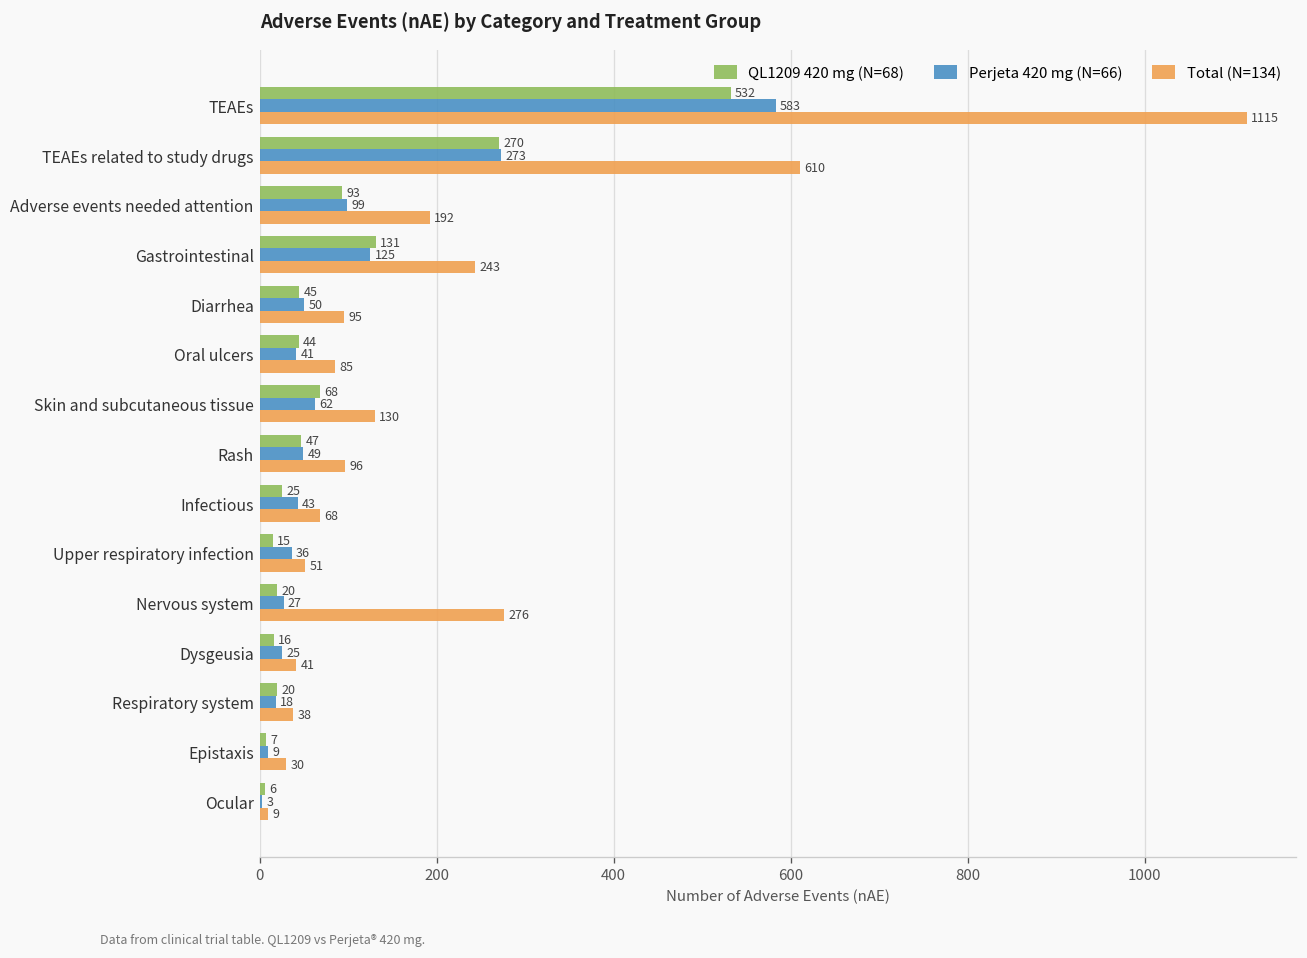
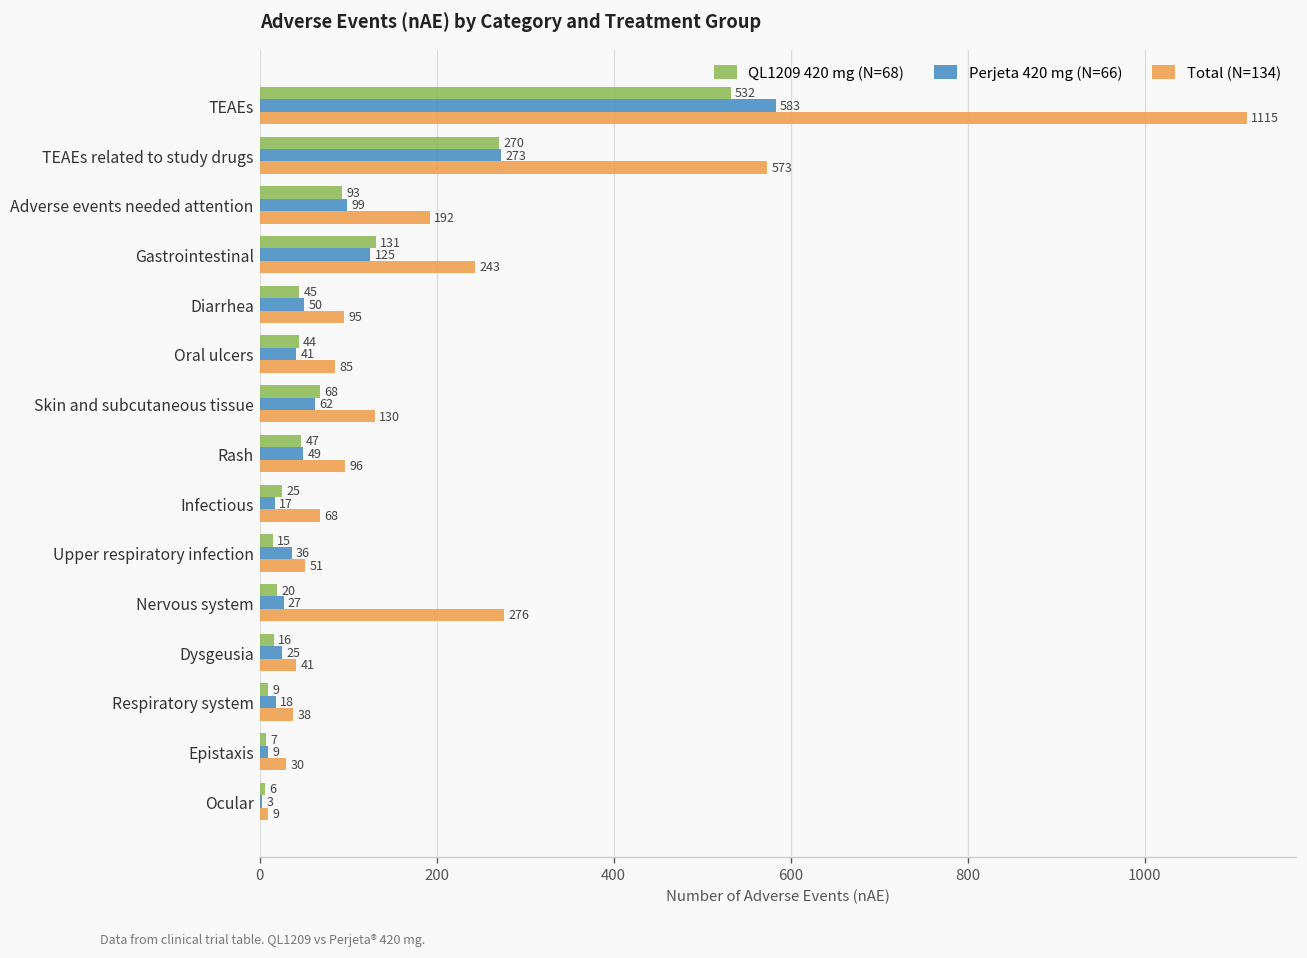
  {
    "QL1209 420 mg (N=68)": {
      "TEAEs": 532,
      "TEAEs related to study drugs": 270,
      "Adverse events needed attention": 93,
      "Gastrointestinal": 131,
      "Diarrhea": 45,
      "Oral ulcers": 44,
      "Skin and subcutaneous tissue": 68,
      "Rash": 47,
      "Infectious": 25,
      "Upper respiratory infection": 15,
      "Nervous system": 20,
      "Dysgeusia": 16,
-     "Respiratory system": 20,
+     "Respiratory system": 9,
      "Epistaxis": 7,
      "Ocular": 6
    },
    "Perjeta 420 mg (N=66)": {
      "TEAEs": 583,
      "TEAEs related to study drugs": 273,
      "Adverse events needed attention": 99,
      "Gastrointestinal": 125,
      "Diarrhea": 50,
      "Oral ulcers": 41,
      "Skin and subcutaneous tissue": 62,
      "Rash": 49,
-     "Infectious": 43,
+     "Infectious": 17,
      "Upper respiratory infection": 36,
      "Nervous system": 27,
      "Dysgeusia": 25,
      "Respiratory system": 18,
      "Epistaxis": 9,
      "Ocular": 3
    },
    "Total (N=134)": {
      "TEAEs": 1115,
-     "TEAEs related to study drugs": 610,
+     "TEAEs related to study drugs": 573,
      "Adverse events needed attention": 192,
      "Gastrointestinal": 243,
      "Diarrhea": 95,
      "Oral ulcers": 85,
      "Skin and subcutaneous tissue": 130,
      "Rash": 96,
      "Infectious": 68,
      "Upper respiratory infection": 51,
      "Nervous system": 276,
      "Dysgeusia": 41,
      "Respiratory system": 38,
      "Epistaxis": 30,
      "Ocular": 9
    }
  }
